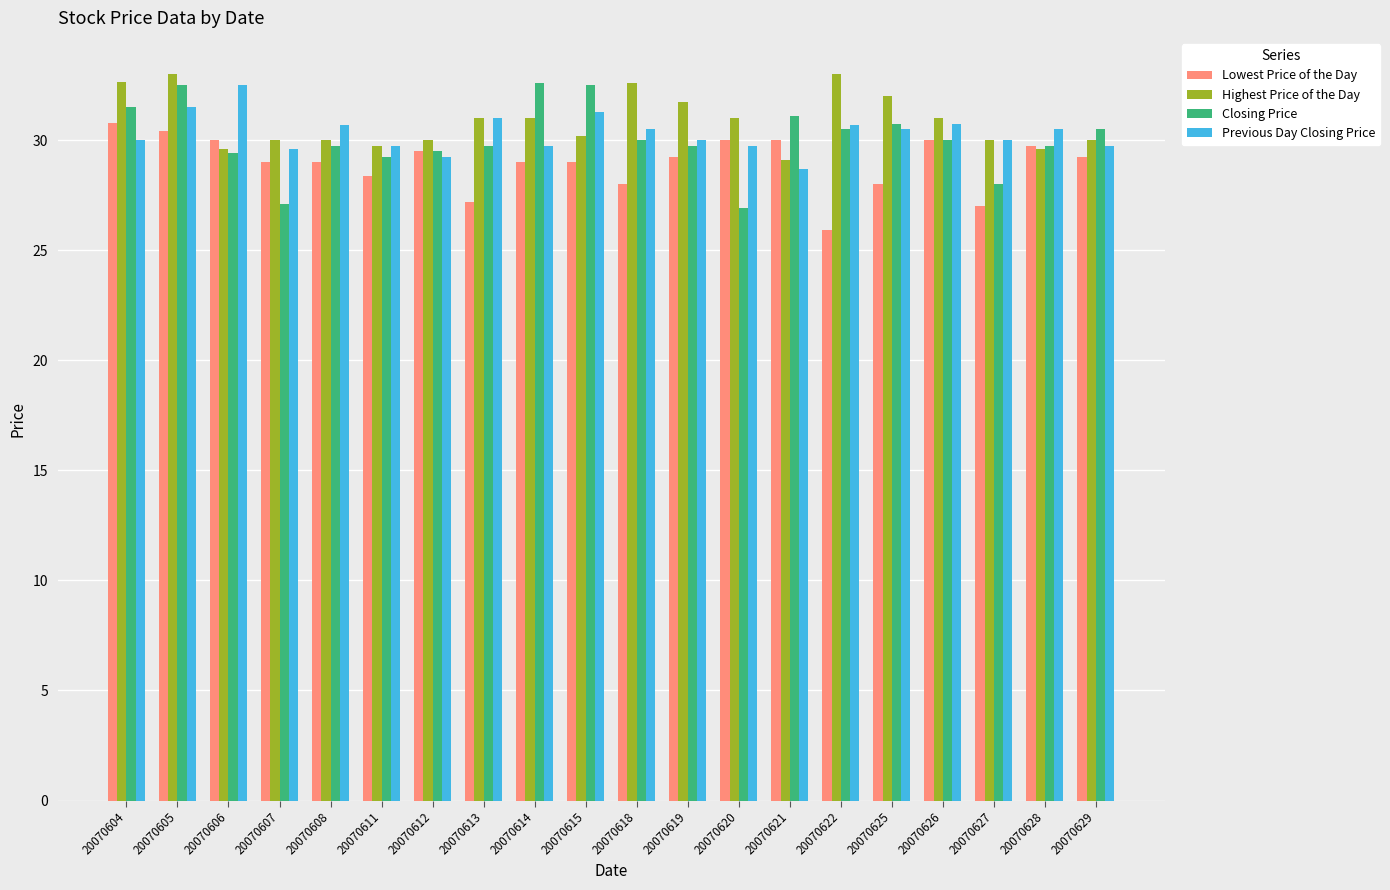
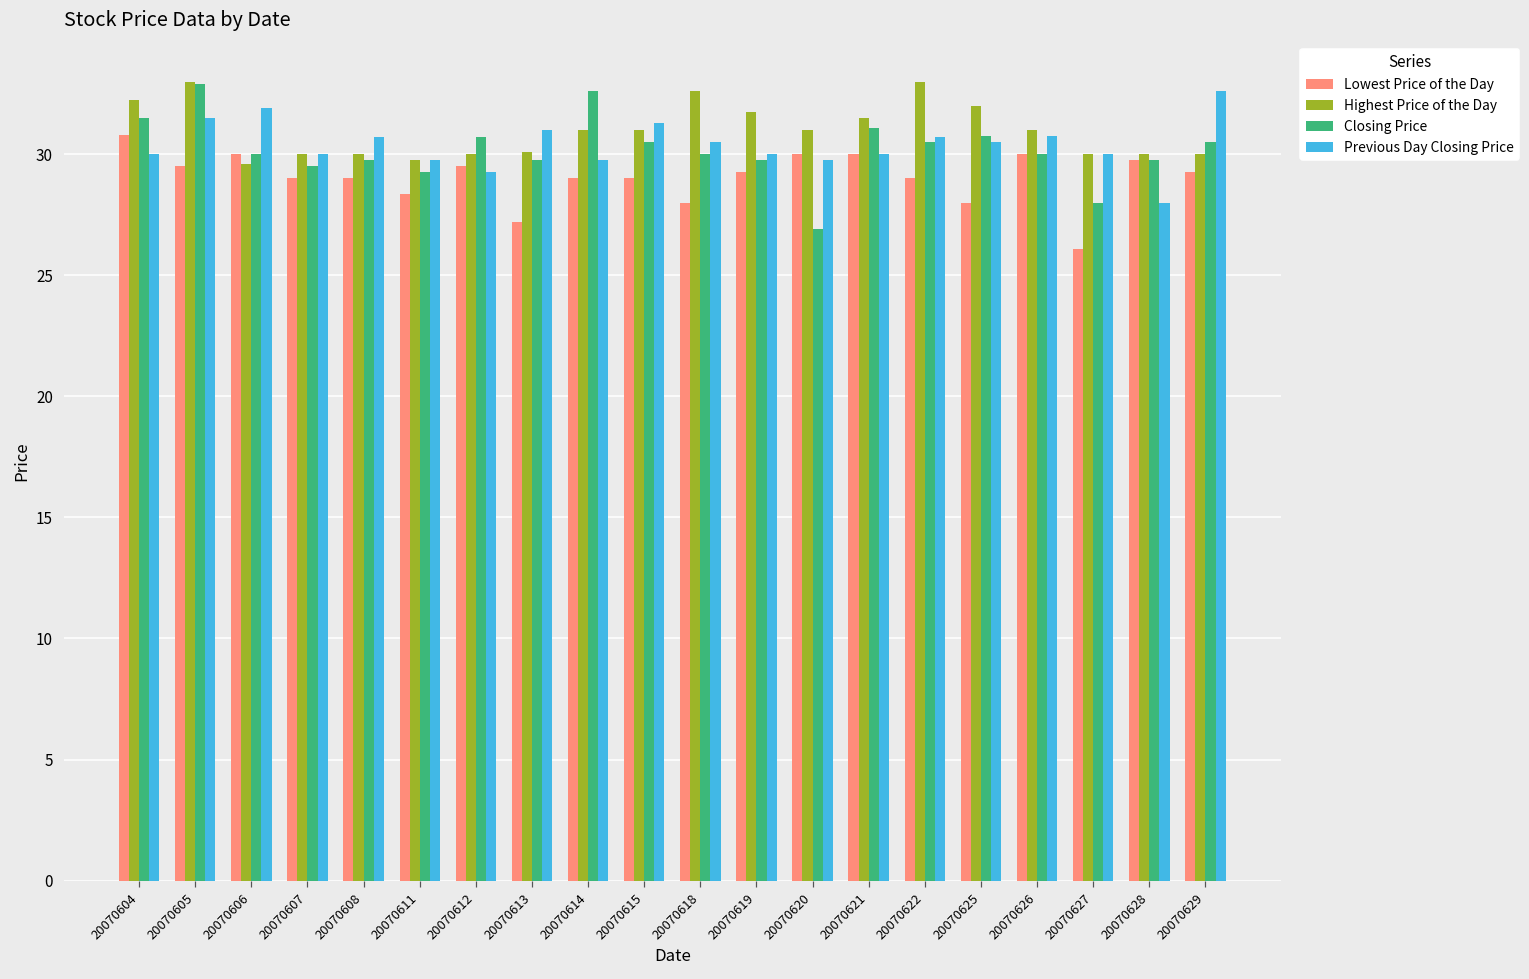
  {
    "Lowest Price of the Day": {
      "20070604": 30.8,
-     "20070605": 30.4,
+     "20070605": 29.5,
      "20070606": 30.0,
      "20070607": 29.0,
      "20070608": 29.0,
      "20070611": 28.4,
      "20070612": 29.5,
      "20070613": 27.2,
      "20070614": 29.0,
      "20070615": 29.0,
      "20070618": 28.0,
      "20070619": 29.3,
      "20070620": 30.0,
      "20070621": 30.0,
-     "20070622": 25.9,
+     "20070622": 29.0,
      "20070625": 28.0,
      "20070626": 30.0,
-     "20070627": 27.0,
+     "20070627": 26.1,
      "20070628": 29.8,
      "20070629": 29.3
    },
    "Highest Price of the Day": {
-     "20070604": 32.7,
+     "20070604": 32.3,
      "20070605": 33.0,
      "20070606": 29.6,
      "20070607": 30.0,
      "20070608": 30.0,
      "20070611": 29.8,
      "20070612": 30.0,
-     "20070613": 31.0,
+     "20070613": 30.1,
      "20070614": 31.0,
-     "20070615": 30.2,
+     "20070615": 31.0,
      "20070618": 32.6,
      "20070619": 31.8,
      "20070620": 31.0,
-     "20070621": 29.1,
+     "20070621": 31.5,
      "20070622": 33.0,
      "20070625": 32.0,
      "20070626": 31.0,
      "20070627": 30.0,
-     "20070628": 29.6,
+     "20070628": 30.0,
      "20070629": 30.0
    },
    "Closing Price": {
      "20070604": 31.5,
-     "20070605": 32.5,
-     "20070606": 29.4,
-     "20070607": 27.1,
+     "20070605": 32.9,
+     "20070606": 30.0,
+     "20070607": 29.5,
      "20070608": 29.8,
      "20070611": 29.3,
-     "20070612": 29.5,
+     "20070612": 30.7,
      "20070613": 29.8,
      "20070614": 32.6,
-     "20070615": 32.5,
+     "20070615": 30.5,
      "20070618": 30.0,
      "20070619": 29.8,
      "20070620": 26.9,
      "20070621": 31.1,
      "20070622": 30.5,
      "20070625": 30.8,
      "20070626": 30.0,
      "20070627": 28.0,
      "20070628": 29.8,
      "20070629": 30.5
    },
    "Previous Day Closing Price": {
      "20070604": 30.0,
      "20070605": 31.5,
-     "20070606": 32.5,
-     "20070607": 29.6,
+     "20070606": 31.9,
+     "20070607": 30.0,
      "20070608": 30.7,
      "20070611": 29.8,
      "20070612": 29.3,
      "20070613": 31.0,
      "20070614": 29.8,
      "20070615": 31.3,
      "20070618": 30.5,
      "20070619": 30.0,
      "20070620": 29.8,
-     "20070621": 28.7,
+     "20070621": 30.0,
      "20070622": 30.7,
      "20070625": 30.5,
      "20070626": 30.8,
      "20070627": 30.0,
-     "20070628": 30.5,
-     "20070629": 29.8
+     "20070628": 28.0,
+     "20070629": 32.6
    }
  }
